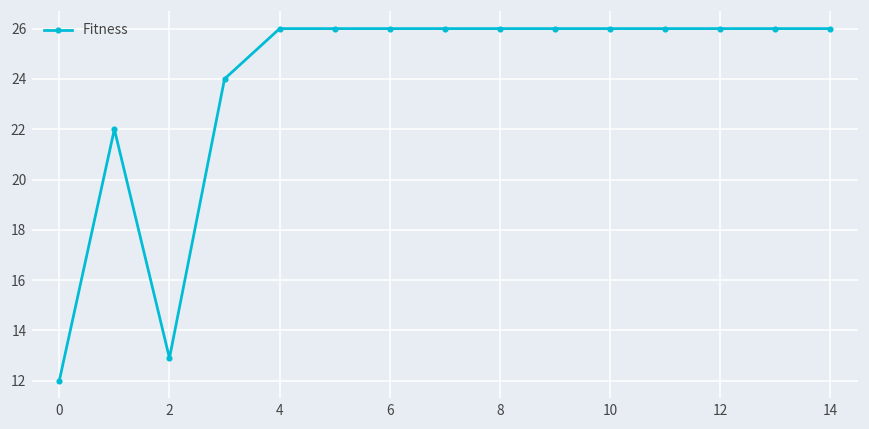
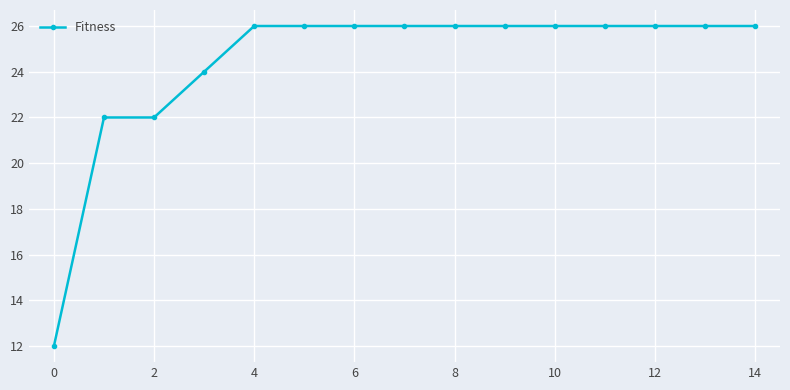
  {
    "0": 12.0,
-   "2": 12.9,
+   "2": 22.0,
    "4": 26.0,
    "6": 26.0,
    "8": 26.0,
    "10": 26.0,
    "12": 26.0,
    "14": 26.0
  }
